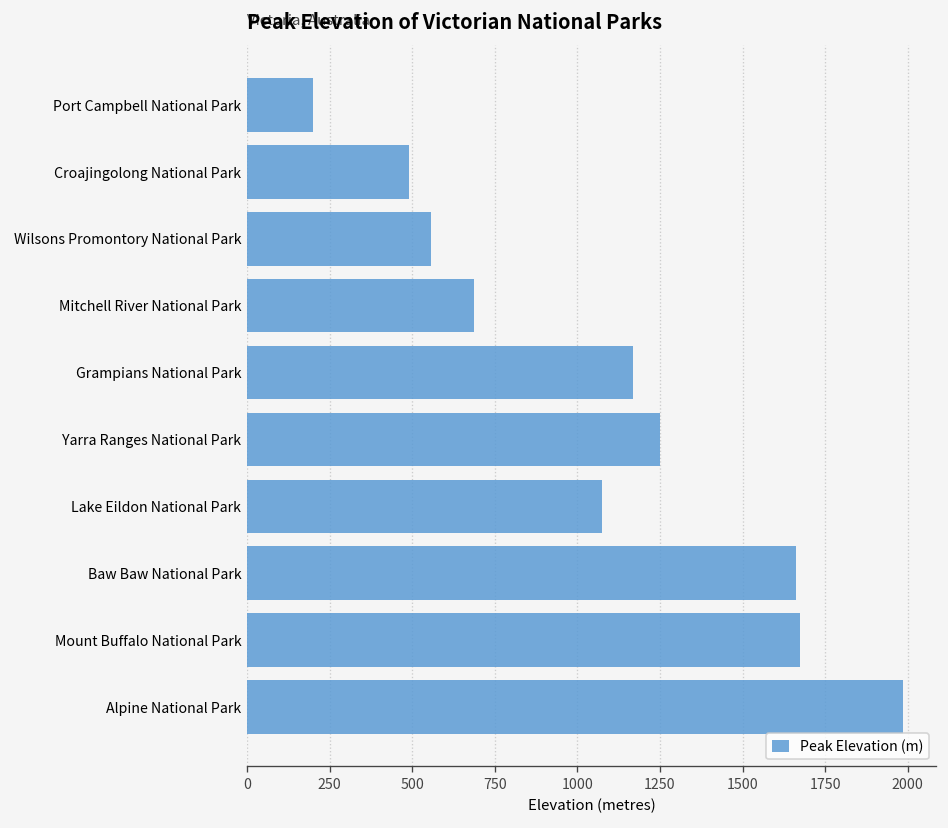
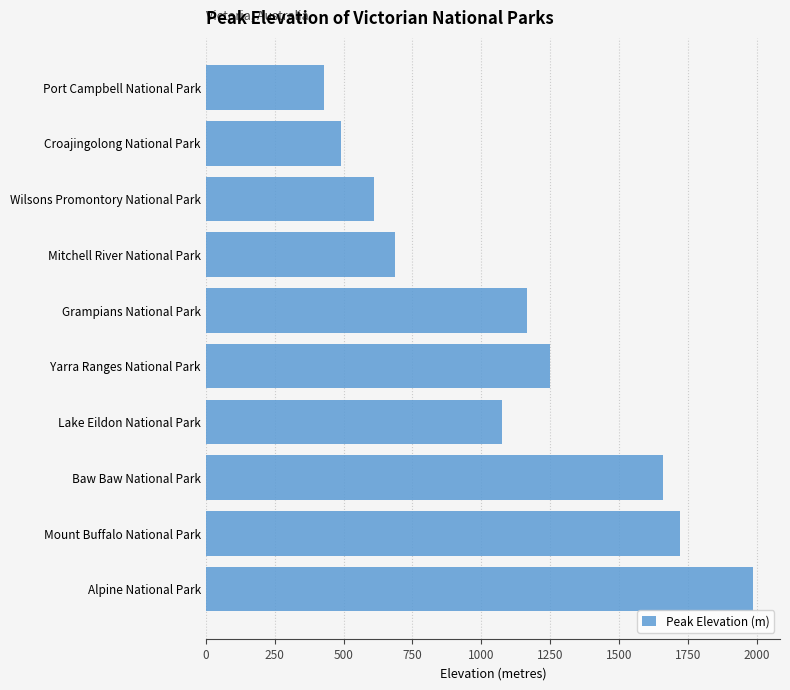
  {
-   "Port Campbell National Park": 200,
+   "Port Campbell National Park": 430,
    "Croajingolong National Park": 490,
-   "Wilsons Promontory National Park": 560,
+   "Wilsons Promontory National Park": 610,
    "Mitchell River National Park": 690,
    "Grampians National Park": 1170,
    "Yarra Ranges National Park": 1250,
    "Lake Eildon National Park": 1080,
    "Baw Baw National Park": 1660,
-   "Mount Buffalo National Park": 1670,
+   "Mount Buffalo National Park": 1720,
    "Alpine National Park": 1990
  }
